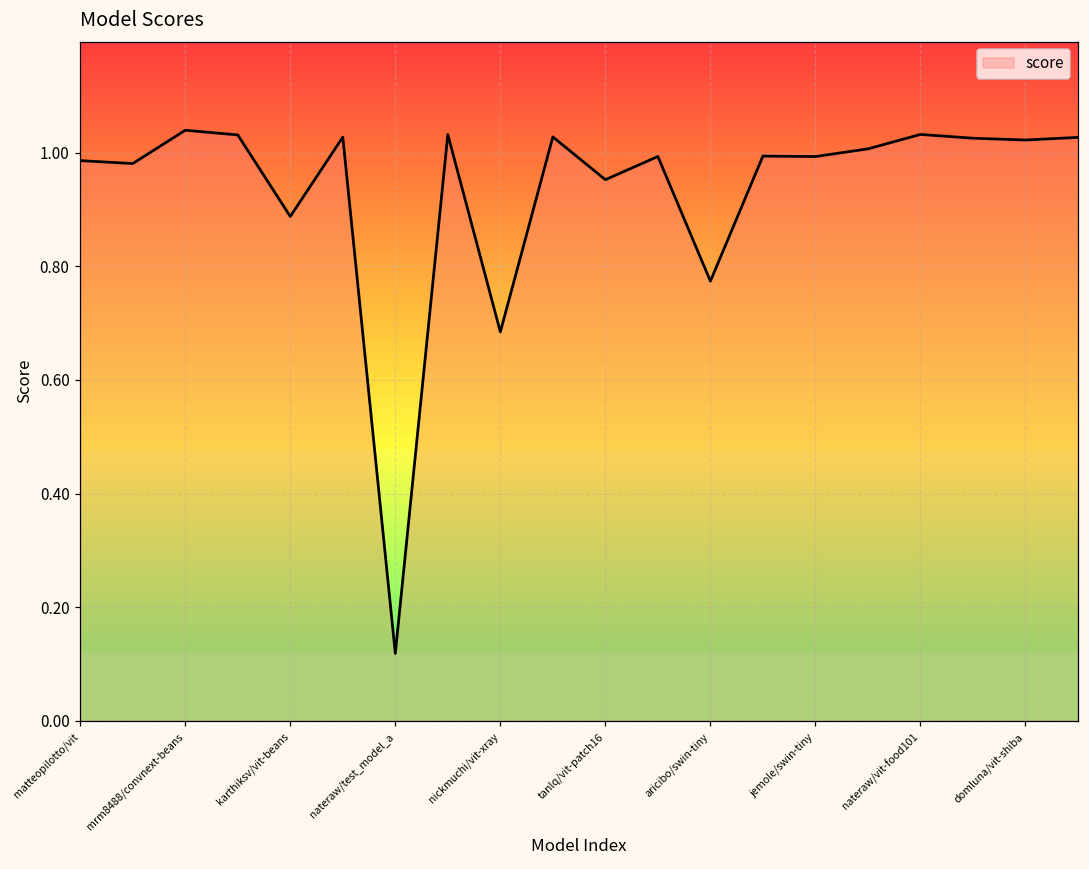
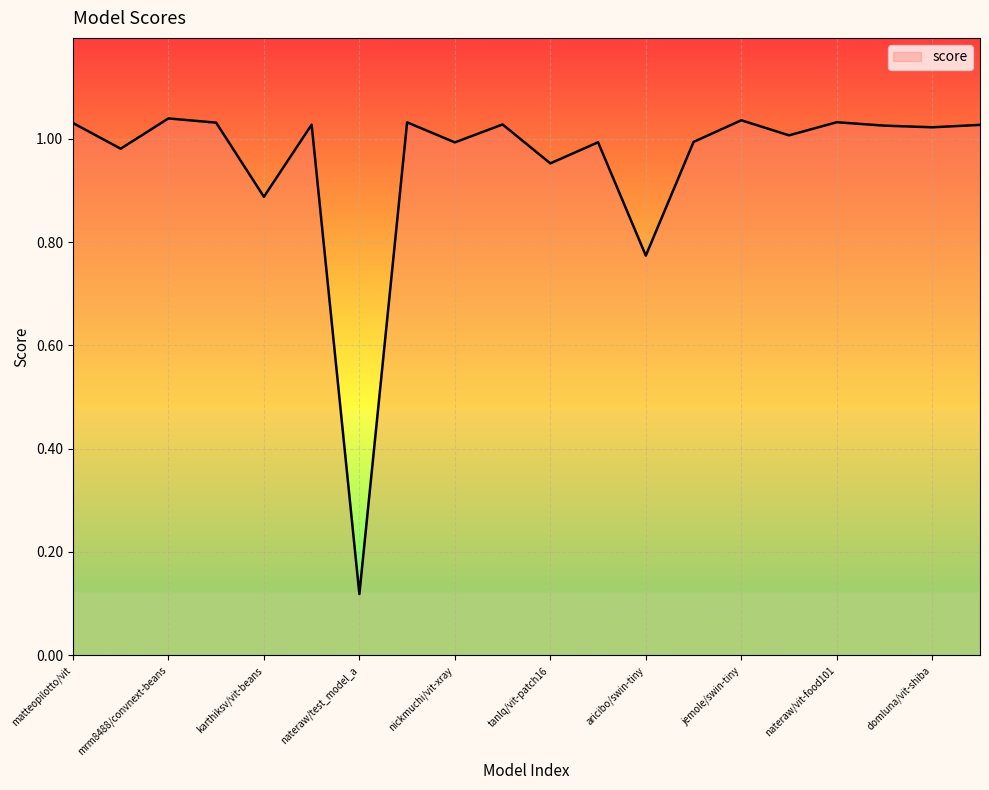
  {
-   "matteopilotto/vit": 0.99,
+   "matteopilotto/vit": 1.03,
    "mrm8488/convnext-beans": 1.04,
    "karthiksv/vit-beans": 0.89,
    "nateraw/test_model_a": 0.12,
-   "nickmuchi/vit-xray": 0.68,
+   "nickmuchi/vit-xray": 0.99,
    "tanlq/vit-patch16": 0.95,
    "aricibo/swin-tiny": 0.77,
-   "jemole/swin-tiny": 0.99,
+   "jemole/swin-tiny": 1.04,
    "nateraw/vit-food101": 1.03,
    "domluna/vit-shiba": 1.02
  }
